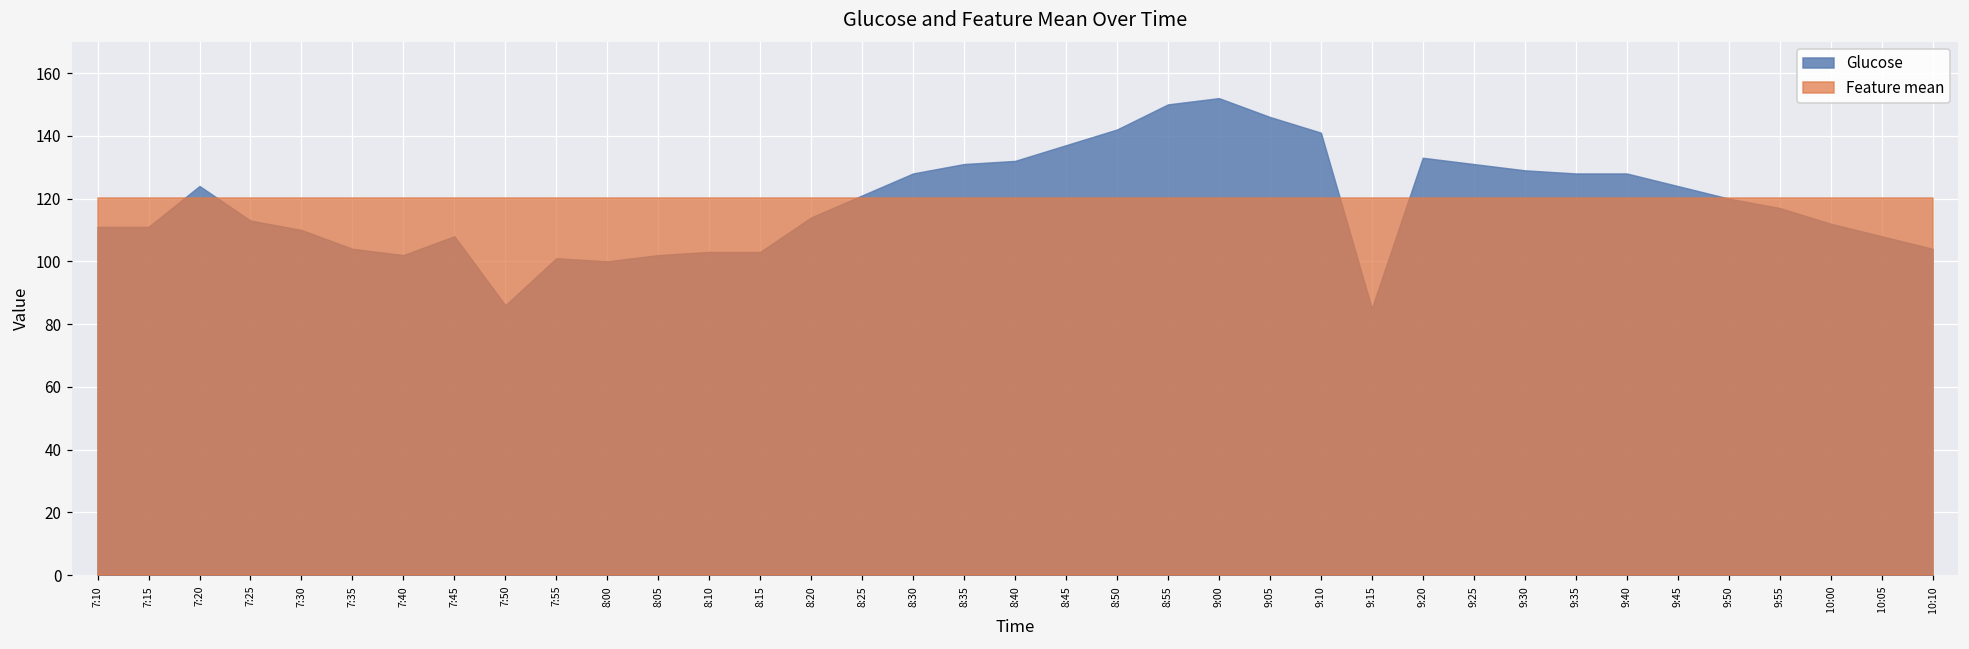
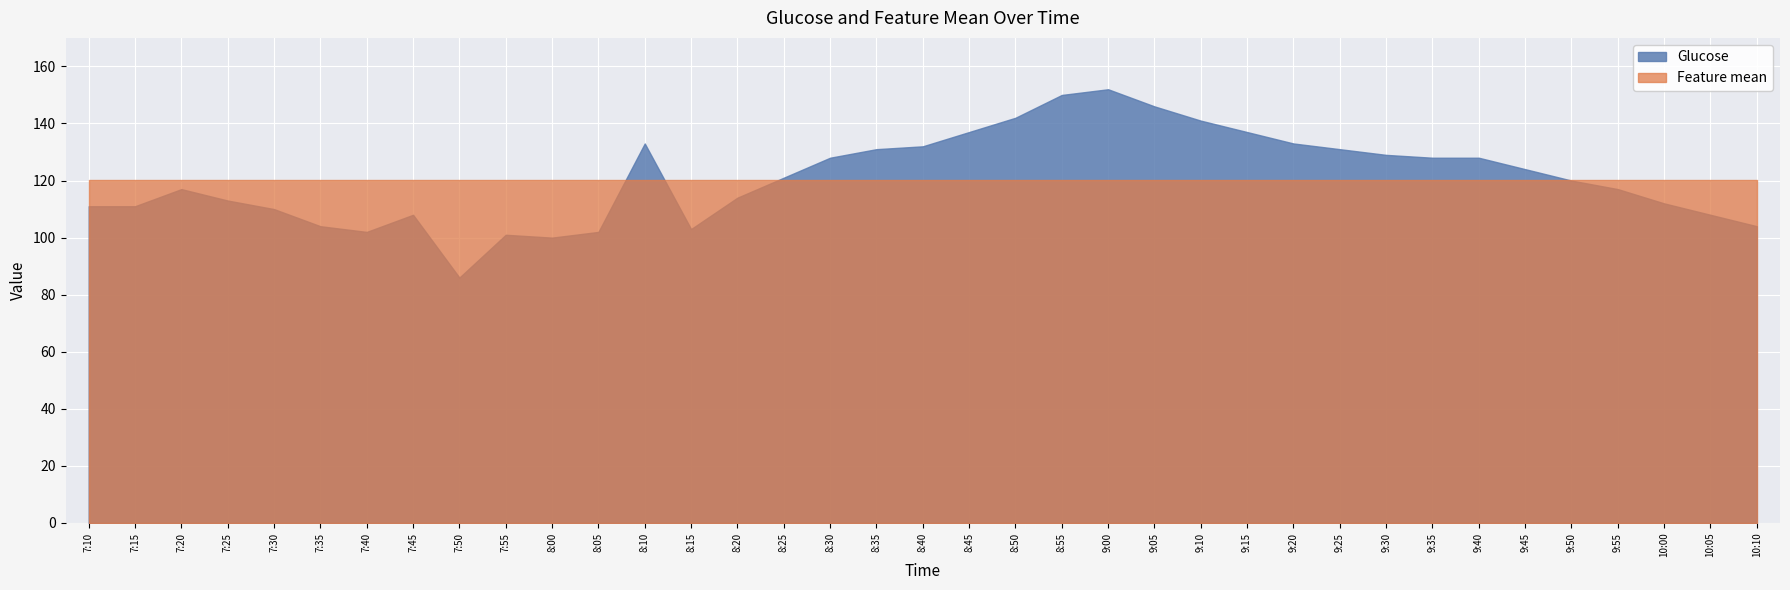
  {
    "Glucose": {
      "7:10": 111,
      "7:15": 111,
-     "7:20": 124,
+     "7:20": 117,
      "7:25": 113,
      "7:30": 110,
      "7:35": 104,
      "7:40": 102,
      "7:45": 108,
      "7:50": 86,
      "7:55": 101,
      "8:00": 100,
      "8:05": 102,
-     "8:10": 103,
+     "8:10": 133,
      "8:15": 103,
      "8:20": 114,
      "8:30": 128,
      "8:35": 131,
      "8:40": 132,
      "8:45": 137,
      "8:50": 142,
      "8:55": 150,
      "9:00": 152,
      "9:05": 146,
      "9:10": 141,
-     "9:15": 85,
+     "9:15": 137,
      "9:20": 133,
      "9:25": 131,
      "9:30": 129,
      "9:35": 128,
      "9:40": 128,
      "9:45": 124,
      "9:55": 117,
      "10:00": 112,
      "10:05": 108,
      "10:10": 104
    },
    "Feature mean": {
      "7:10": 120,
      "7:15": 120,
      "7:20": 120,
      "7:25": 120,
      "7:30": 120,
      "7:35": 120,
      "7:40": 120,
      "7:45": 120,
      "7:50": 120,
      "7:55": 120,
      "8:00": 120,
      "8:05": 120,
      "8:10": 120,
      "8:15": 120,
      "8:20": 120,
      "8:30": 120,
      "8:35": 120,
      "8:40": 120,
      "8:45": 120,
      "8:50": 120,
      "8:55": 120,
      "9:00": 120,
      "9:05": 120,
      "9:10": 120,
      "9:15": 120,
      "9:20": 120,
      "9:25": 120,
      "9:30": 120,
      "9:35": 120,
      "9:40": 120,
      "9:45": 120,
      "9:55": 120,
      "10:00": 120,
      "10:05": 120,
      "10:10": 120
    }
  }
